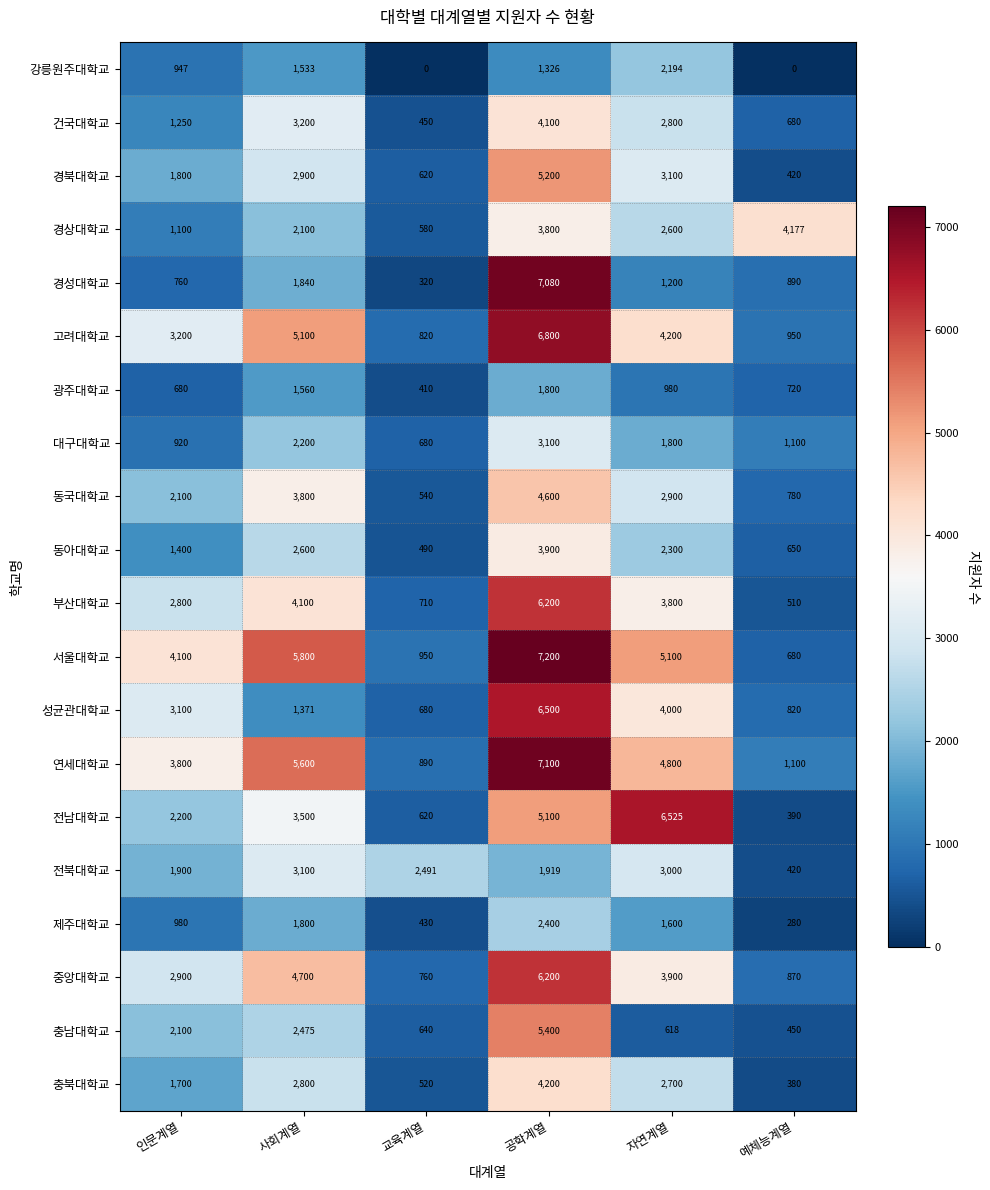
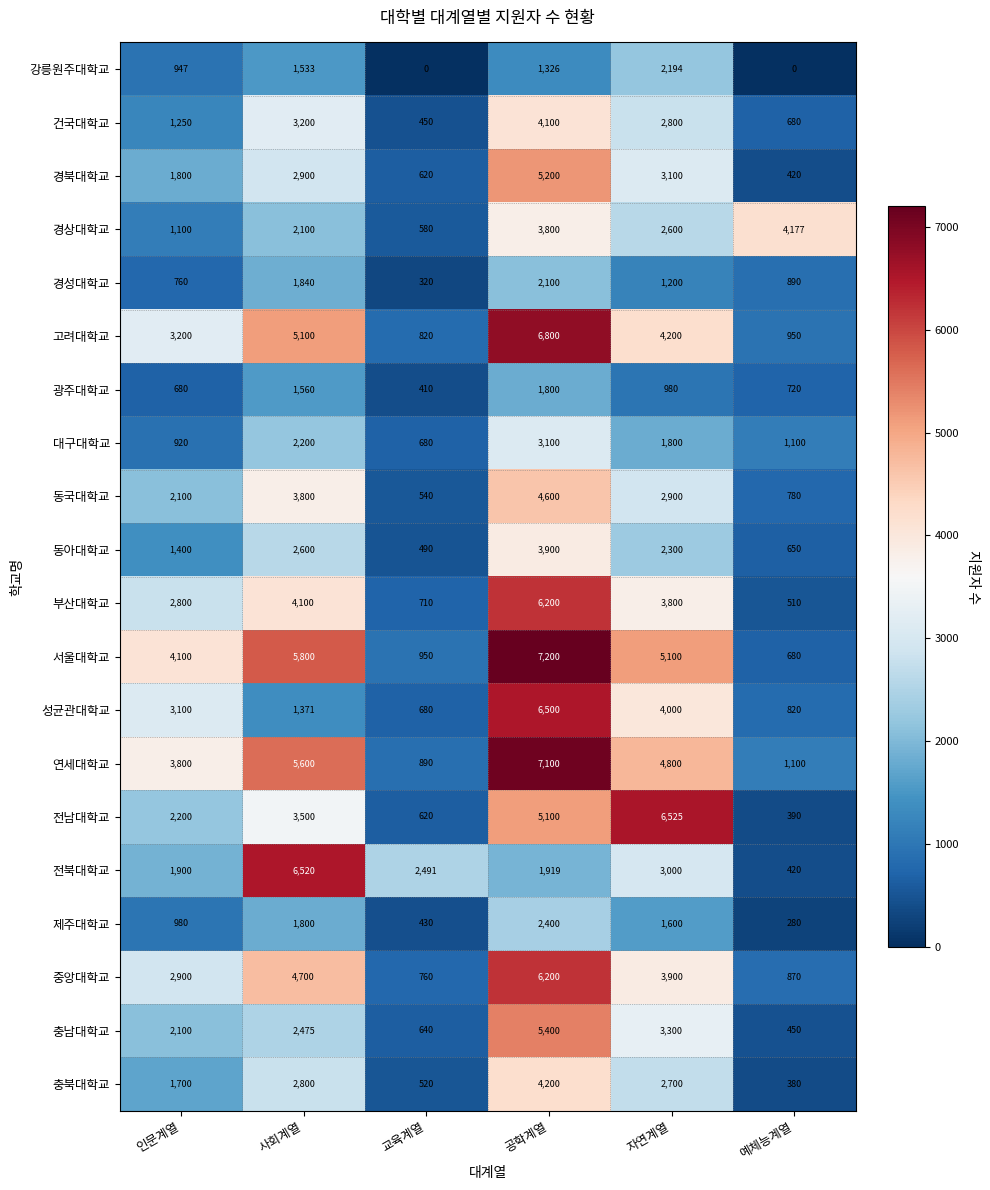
  {
    "강릉원주대학교": {
      "인문계열": "947",
      "사회계열": "1,533",
      "교육계열": "0",
      "공학계열": "1,326",
      "자연계열": "2,194",
      "예체능계열": "0"
    },
    "건국대학교": {
      "인문계열": "1,250",
      "사회계열": "3,200",
      "교육계열": "450",
      "공학계열": "4,100",
      "자연계열": "2,800",
      "예체능계열": "680"
    },
    "경북대학교": {
      "인문계열": "1,800",
      "사회계열": "2,900",
      "교육계열": "620",
      "공학계열": "5,200",
      "자연계열": "3,100",
      "예체능계열": "420"
    },
    "경상대학교": {
      "인문계열": "1,100",
      "사회계열": "2,100",
      "교육계열": "580",
      "공학계열": "3,800",
      "자연계열": "2,600",
      "예체능계열": "4,177"
    },
    "경성대학교": {
      "인문계열": "760",
      "사회계열": "1,840",
      "교육계열": "320",
-     "공학계열": "7,080",
+     "공학계열": "2,100",
      "자연계열": "1,200",
      "예체능계열": "890"
    },
    "고려대학교": {
      "인문계열": "3,200",
      "사회계열": "5,100",
      "교육계열": "820",
      "공학계열": "6,800",
      "자연계열": "4,200",
      "예체능계열": "950"
    },
    "광주대학교": {
      "인문계열": "680",
      "사회계열": "1,560",
      "교육계열": "410",
      "공학계열": "1,800",
      "자연계열": "980",
      "예체능계열": "720"
    },
    "대구대학교": {
      "인문계열": "920",
      "사회계열": "2,200",
      "교육계열": "680",
      "공학계열": "3,100",
      "자연계열": "1,800",
      "예체능계열": "1,100"
    },
    "동국대학교": {
      "인문계열": "2,100",
      "사회계열": "3,800",
      "교육계열": "540",
      "공학계열": "4,600",
      "자연계열": "2,900",
      "예체능계열": "780"
    },
    "동아대학교": {
      "인문계열": "1,400",
      "사회계열": "2,600",
      "교육계열": "490",
      "공학계열": "3,900",
      "자연계열": "2,300",
      "예체능계열": "650"
    },
    "부산대학교": {
      "인문계열": "2,800",
      "사회계열": "4,100",
      "교육계열": "710",
      "공학계열": "6,200",
      "자연계열": "3,800",
      "예체능계열": "510"
    },
    "서울대학교": {
      "인문계열": "4,100",
      "사회계열": "5,800",
      "교육계열": "950",
      "공학계열": "7,200",
      "자연계열": "5,100",
      "예체능계열": "680"
    },
    "성균관대학교": {
      "인문계열": "3,100",
      "사회계열": "1,371",
      "교육계열": "680",
      "공학계열": "6,500",
      "자연계열": "4,000",
      "예체능계열": "820"
    },
    "연세대학교": {
      "인문계열": "3,800",
      "사회계열": "5,600",
      "교육계열": "890",
      "공학계열": "7,100",
      "자연계열": "4,800",
      "예체능계열": "1,100"
    },
    "전남대학교": {
      "인문계열": "2,200",
      "사회계열": "3,500",
      "교육계열": "620",
      "공학계열": "5,100",
      "자연계열": "6,525",
      "예체능계열": "390"
    },
    "전북대학교": {
      "인문계열": "1,900",
-     "사회계열": "3,100",
+     "사회계열": "6,520",
      "교육계열": "2,491",
      "공학계열": "1,919",
      "자연계열": "3,000",
      "예체능계열": "420"
    },
    "제주대학교": {
      "인문계열": "980",
      "사회계열": "1,800",
      "교육계열": "430",
      "공학계열": "2,400",
      "자연계열": "1,600",
      "예체능계열": "280"
    },
    "중앙대학교": {
      "인문계열": "2,900",
      "사회계열": "4,700",
      "교육계열": "760",
      "공학계열": "6,200",
      "자연계열": "3,900",
      "예체능계열": "870"
    },
    "충남대학교": {
      "인문계열": "2,100",
      "사회계열": "2,475",
      "교육계열": "640",
      "공학계열": "5,400",
-     "자연계열": "618",
+     "자연계열": "3,300",
      "예체능계열": "450"
    },
    "충북대학교": {
      "인문계열": "1,700",
      "사회계열": "2,800",
      "교육계열": "520",
      "공학계열": "4,200",
      "자연계열": "2,700",
      "예체능계열": "380"
    }
  }
